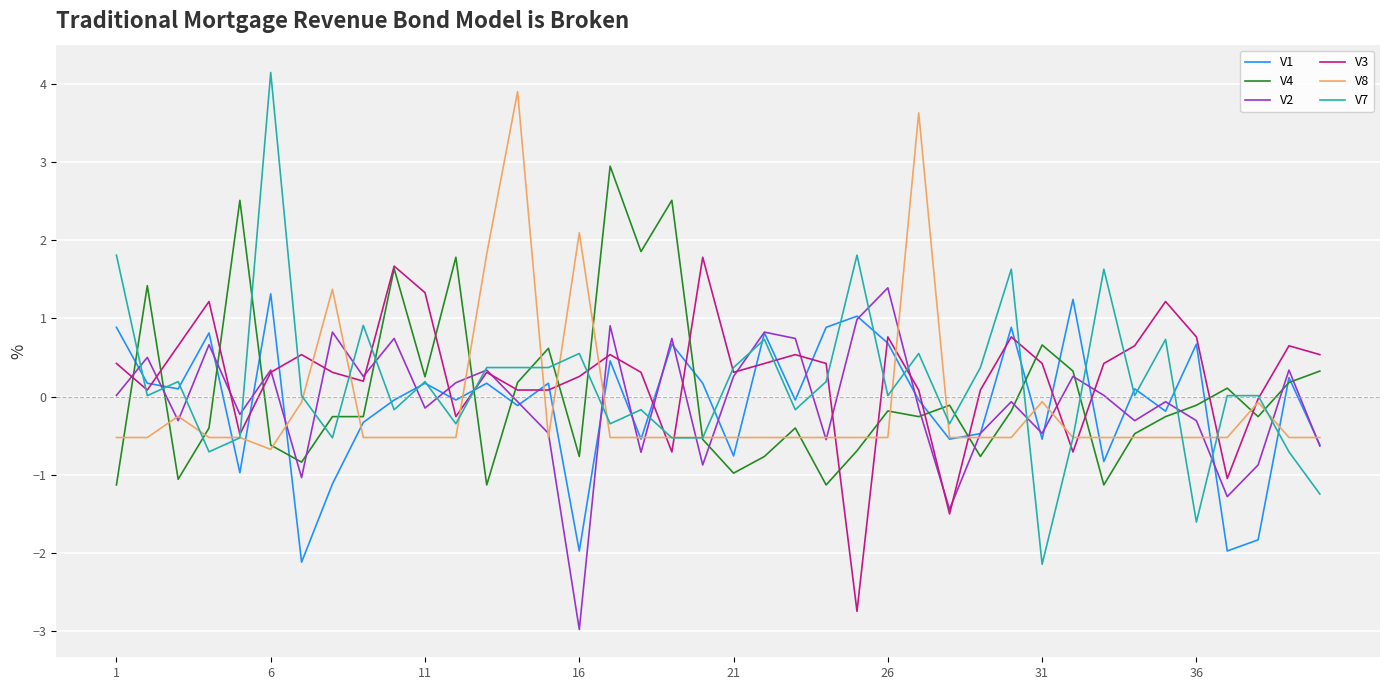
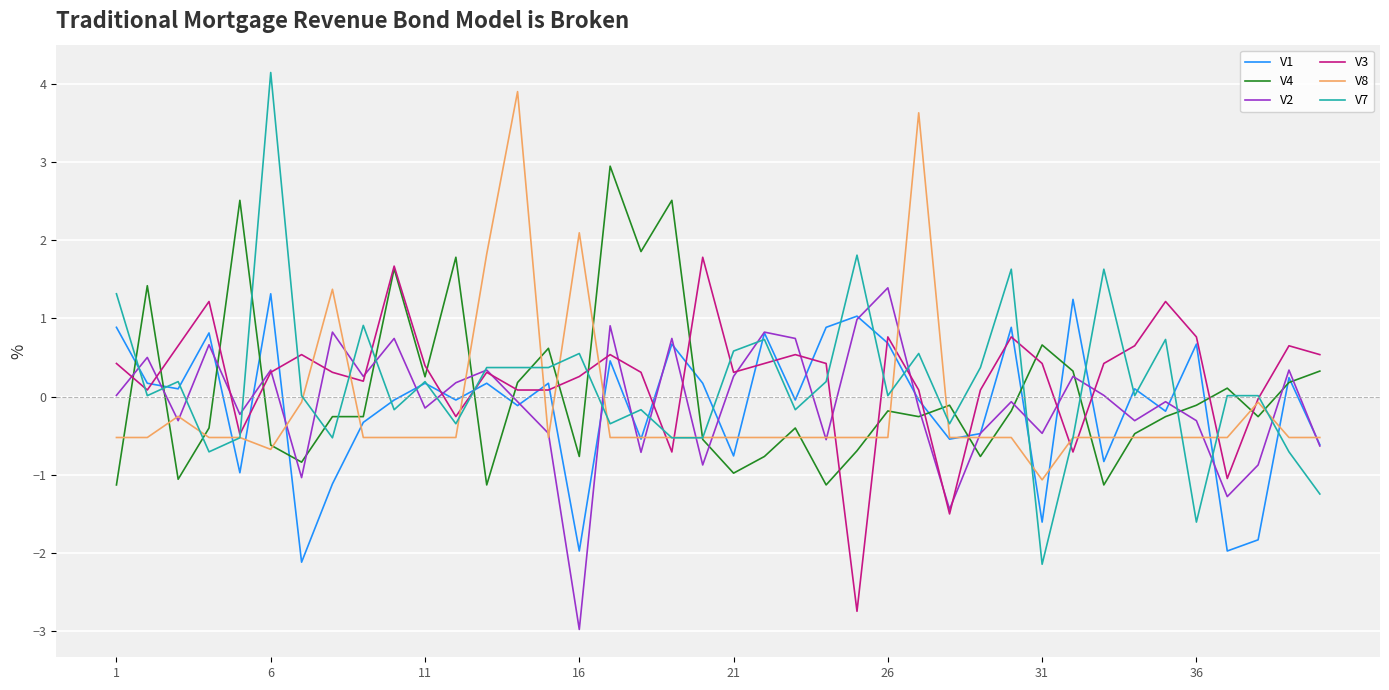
  {
    "V1": {
      "1": 0.9,
      "6": 1.3,
      "16": -2.0,
      "21": -0.8,
      "26": 0.7,
-     "31": -0.5,
+     "31": -1.6,
      "36": 0.7
    },
    "V4": {
      "1": -1.1,
      "6": -0.6,
      "11": 0.3,
      "16": -0.8,
      "21": -1.0,
      "26": -0.2,
      "31": 0.7,
      "36": -0.1
    },
    "V2": {
      "1": 0.0,
      "11": -0.1,
      "16": -3.0,
      "21": 0.3,
      "26": 1.4,
      "31": -0.5,
      "36": -0.3
    },
    "V3": {
      "1": 0.4,
-     "11": 1.3,
+     "11": 0.4,
      "16": 0.3,
      "21": 0.3,
      "26": 0.8,
      "31": 0.4,
      "36": 0.8
    },
    "V8": {
      "1": -0.5,
      "6": -0.7,
      "11": -0.5,
      "16": 2.1,
      "21": -0.5,
      "26": -0.5,
-     "31": -0.1,
+     "31": -1.1,
      "36": -0.5
    },
    "V7": {
-     "1": 1.8,
+     "1": 1.3,
      "6": 4.1,
      "16": 0.6,
-     "21": 0.4,
+     "21": 0.6,
      "26": 0.0,
      "31": -2.1,
      "36": -1.6
    }
  }
